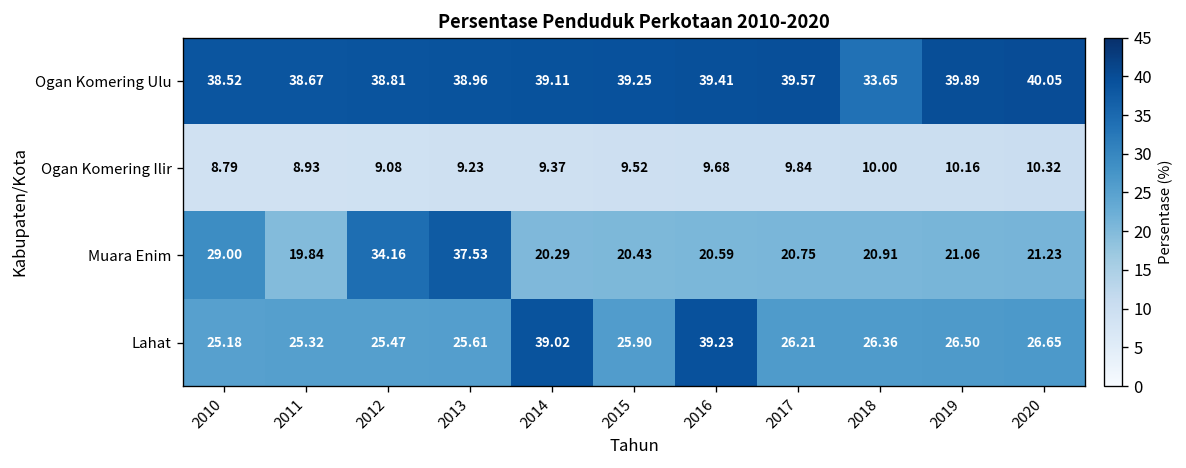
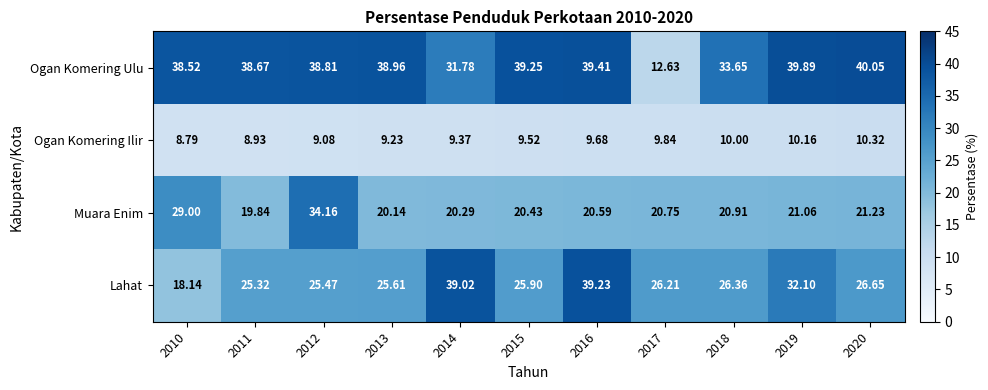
  {
    "Ogan Komering Ulu": {
      "2010": 38.52,
      "2011": 38.67,
      "2012": 38.81,
      "2013": 38.96,
-     "2014": 39.11,
+     "2014": 31.78,
      "2015": 39.25,
      "2016": 39.41,
-     "2017": 39.57,
+     "2017": 12.63,
      "2018": 33.65,
      "2019": 39.89,
      "2020": 40.05
    },
    "Ogan Komering Ilir": {
      "2010": 8.79,
      "2011": 8.93,
      "2012": 9.08,
      "2013": 9.23,
      "2014": 9.37,
      "2015": 9.52,
      "2016": 9.68,
      "2017": 9.84,
      "2018": 10.00,
      "2019": 10.16,
      "2020": 10.32
    },
    "Muara Enim": {
      "2010": 29.00,
      "2011": 19.84,
      "2012": 34.16,
-     "2013": 37.53,
+     "2013": 20.14,
      "2014": 20.29,
      "2015": 20.43,
      "2016": 20.59,
      "2017": 20.75,
      "2018": 20.91,
      "2019": 21.06,
      "2020": 21.23
    },
    "Lahat": {
-     "2010": 25.18,
+     "2010": 18.14,
      "2011": 25.32,
      "2012": 25.47,
      "2013": 25.61,
      "2014": 39.02,
      "2015": 25.90,
      "2016": 39.23,
      "2017": 26.21,
      "2018": 26.36,
-     "2019": 26.50,
+     "2019": 32.10,
      "2020": 26.65
    }
  }
